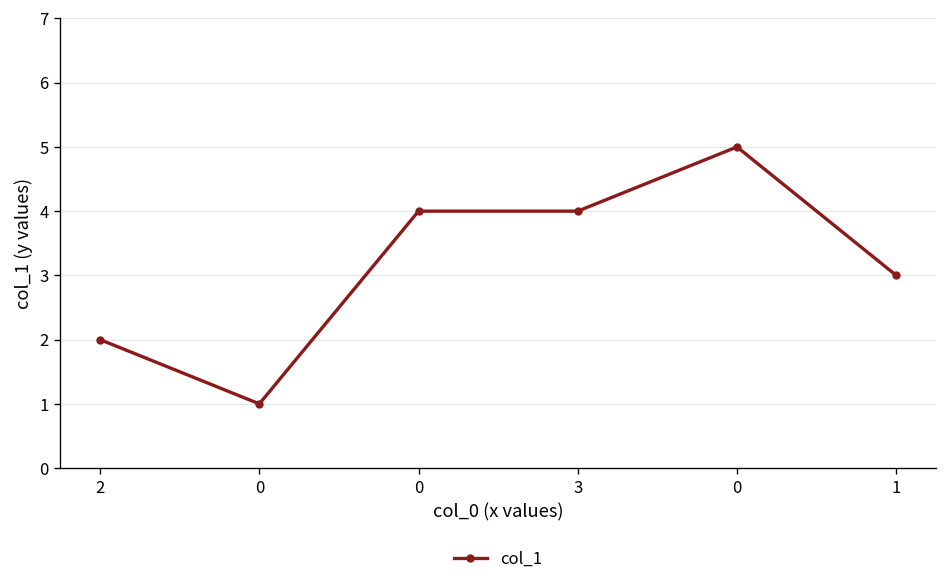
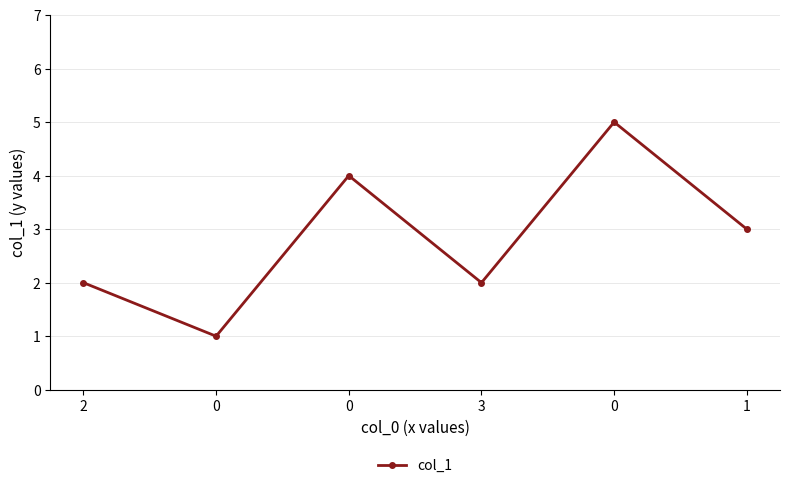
  {
    "2": 2,
-   "3": 4,
+   "3": 2,
    "1": 3
  }
